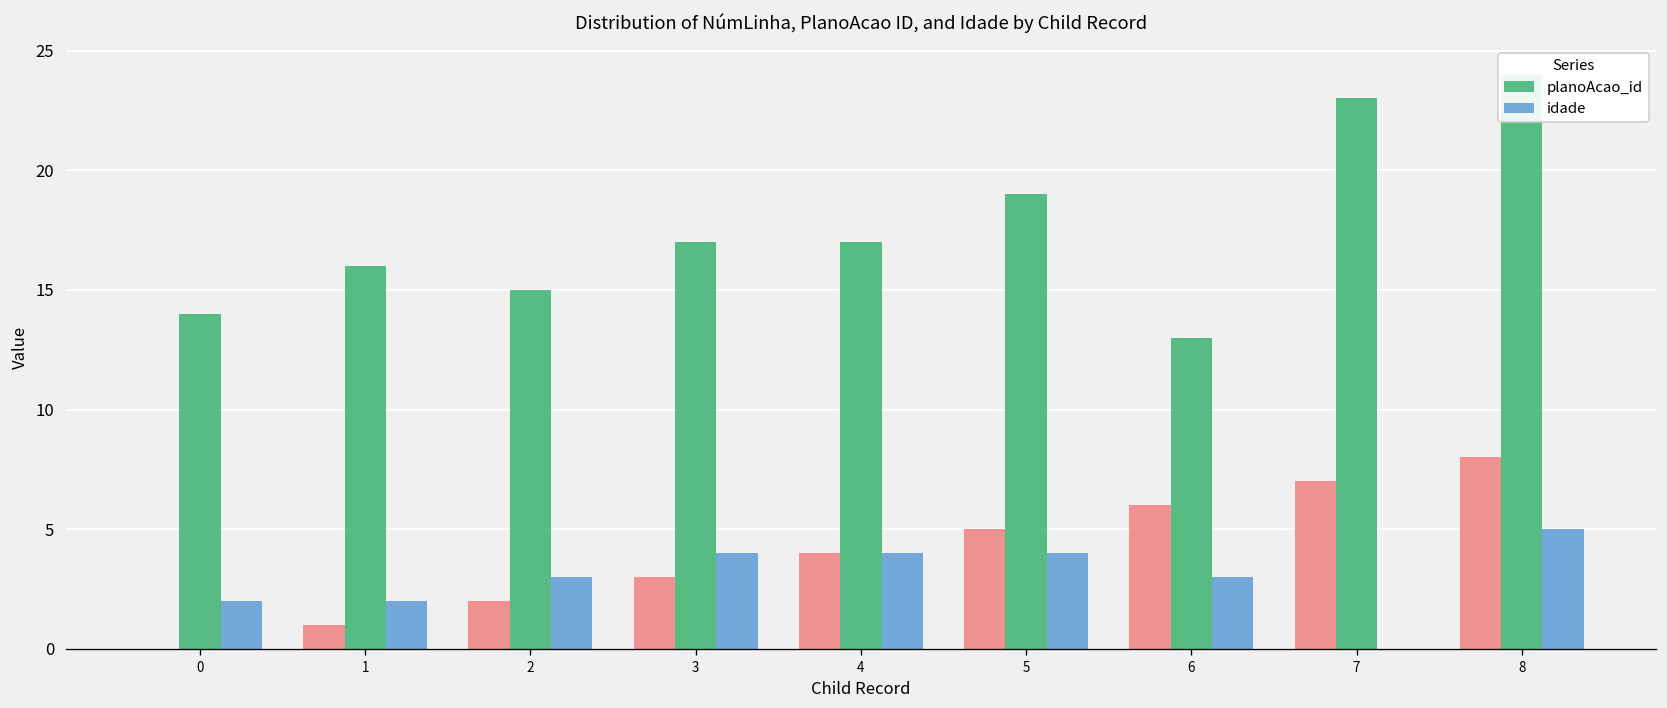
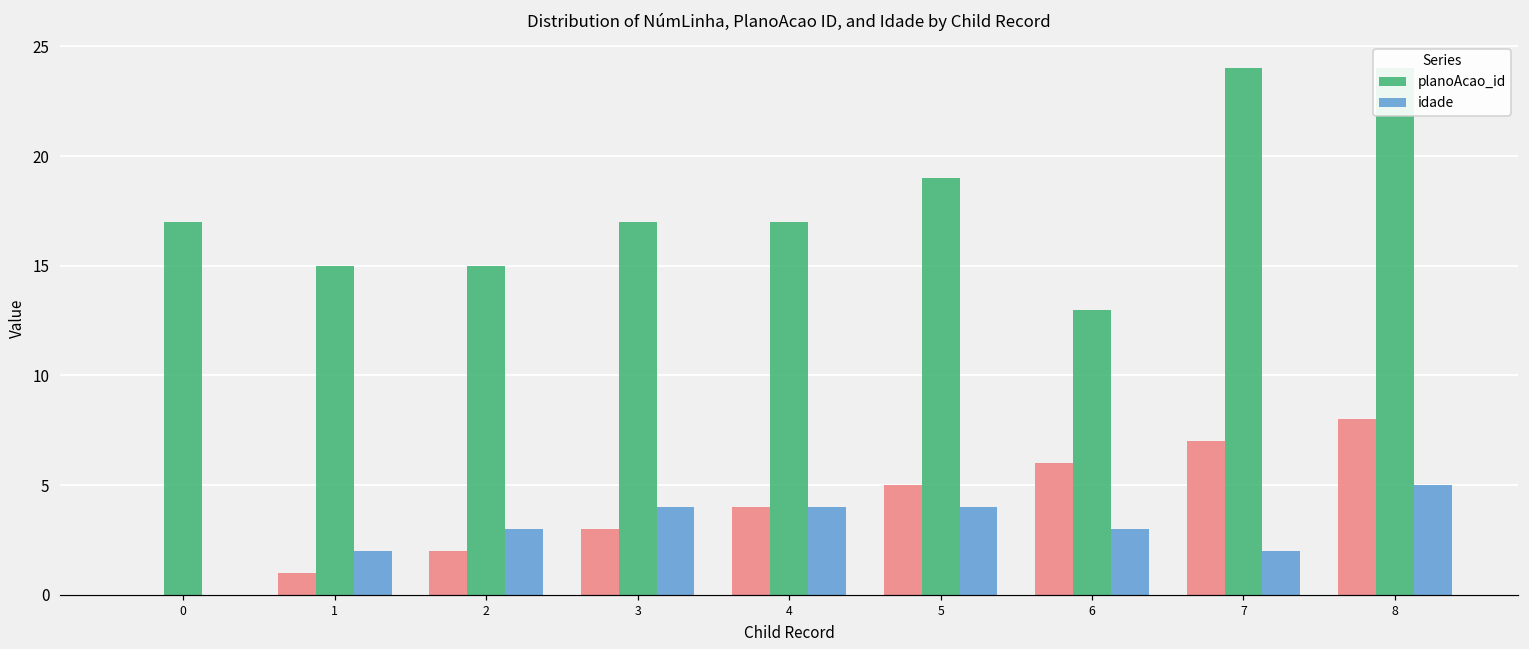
  {
    "planoAcao_id": {
-     "0": 14,
-     "1": 16,
+     "0": 17,
+     "1": 15,
      "2": 15,
      "3": 17,
      "4": 17,
      "5": 19,
      "6": 13,
-     "7": 23
+     "7": 24
    },
    "idade": {
-     "0": 2,
+     "0": 0,
      "1": 2,
      "2": 3,
      "3": 4,
      "4": 4,
      "5": 4,
      "6": 3,
-     "7": 0,
+     "7": 2,
      "8": 5
    }
  }
